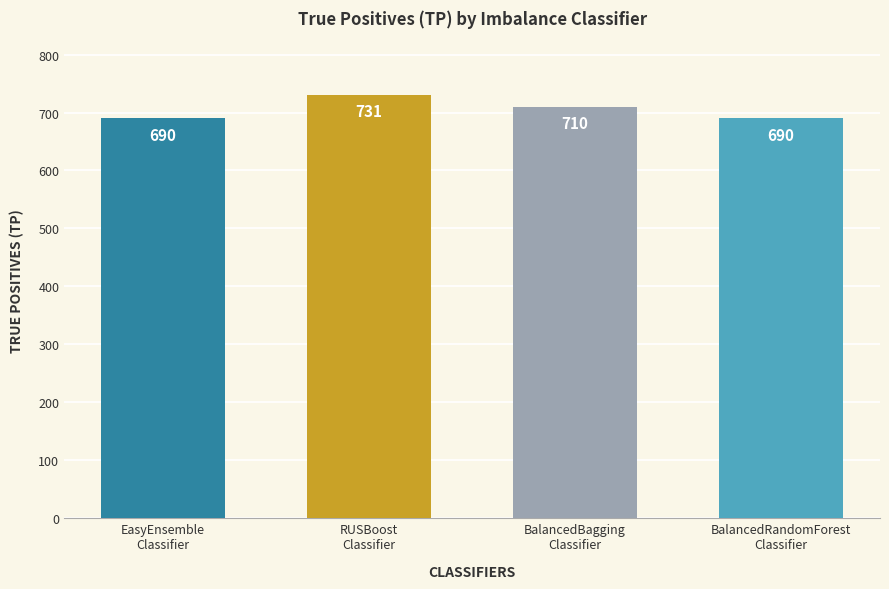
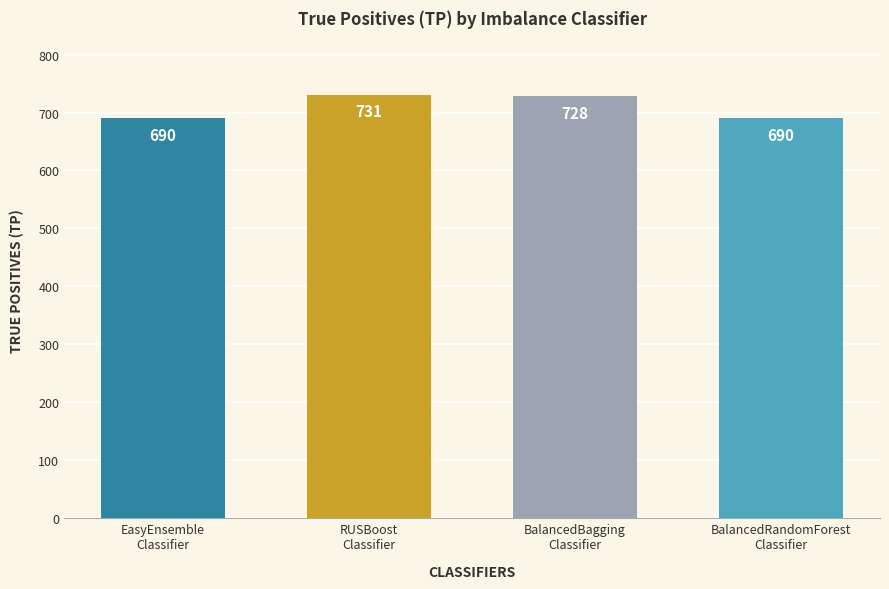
  {
    "EasyEnsemble Classifier": 690,
    "RUSBoost Classifier": 731,
-   "BalancedBagging Classifier": 710,
+   "BalancedBagging Classifier": 728,
    "BalancedRandomForest Classifier": 690
  }
